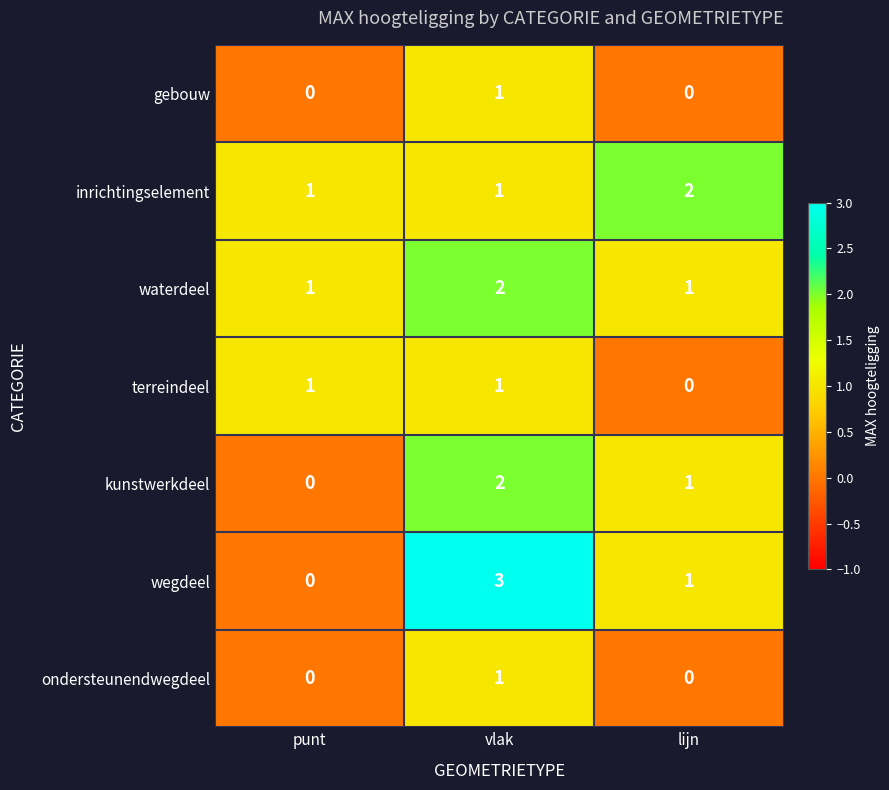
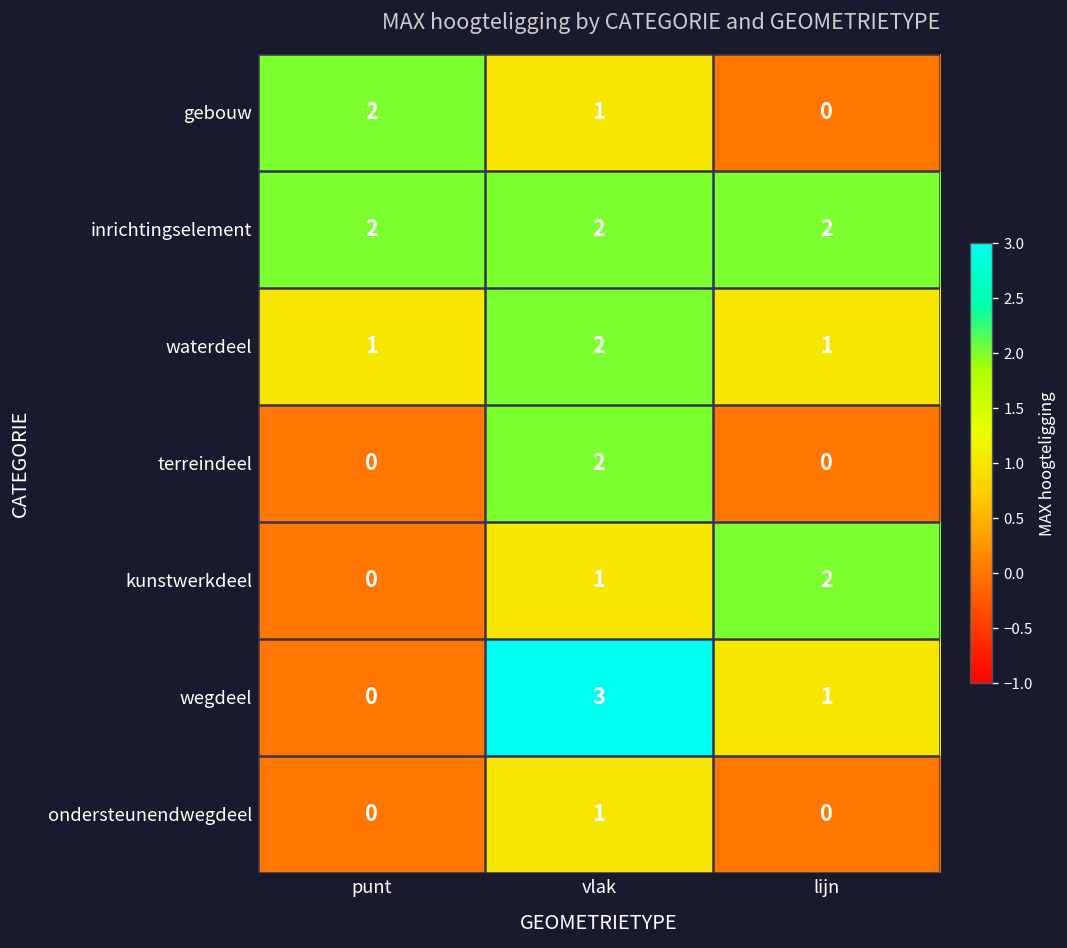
  {
    "gebouw": {
-     "punt": 0,
+     "punt": 2,
      "vlak": 1,
      "lijn": 0
    },
    "inrichtingselement": {
-     "punt": 1,
-     "vlak": 1,
+     "punt": 2,
+     "vlak": 2,
      "lijn": 2
    },
    "waterdeel": {
      "punt": 1,
      "vlak": 2,
      "lijn": 1
    },
    "terreindeel": {
-     "punt": 1,
-     "vlak": 1,
+     "punt": 0,
+     "vlak": 2,
      "lijn": 0
    },
    "kunstwerkdeel": {
      "punt": 0,
-     "vlak": 2,
-     "lijn": 1
+     "vlak": 1,
+     "lijn": 2
    },
    "wegdeel": {
      "punt": 0,
      "vlak": 3,
      "lijn": 1
    },
    "ondersteunendwegdeel": {
      "punt": 0,
      "vlak": 1,
      "lijn": 0
    }
  }
